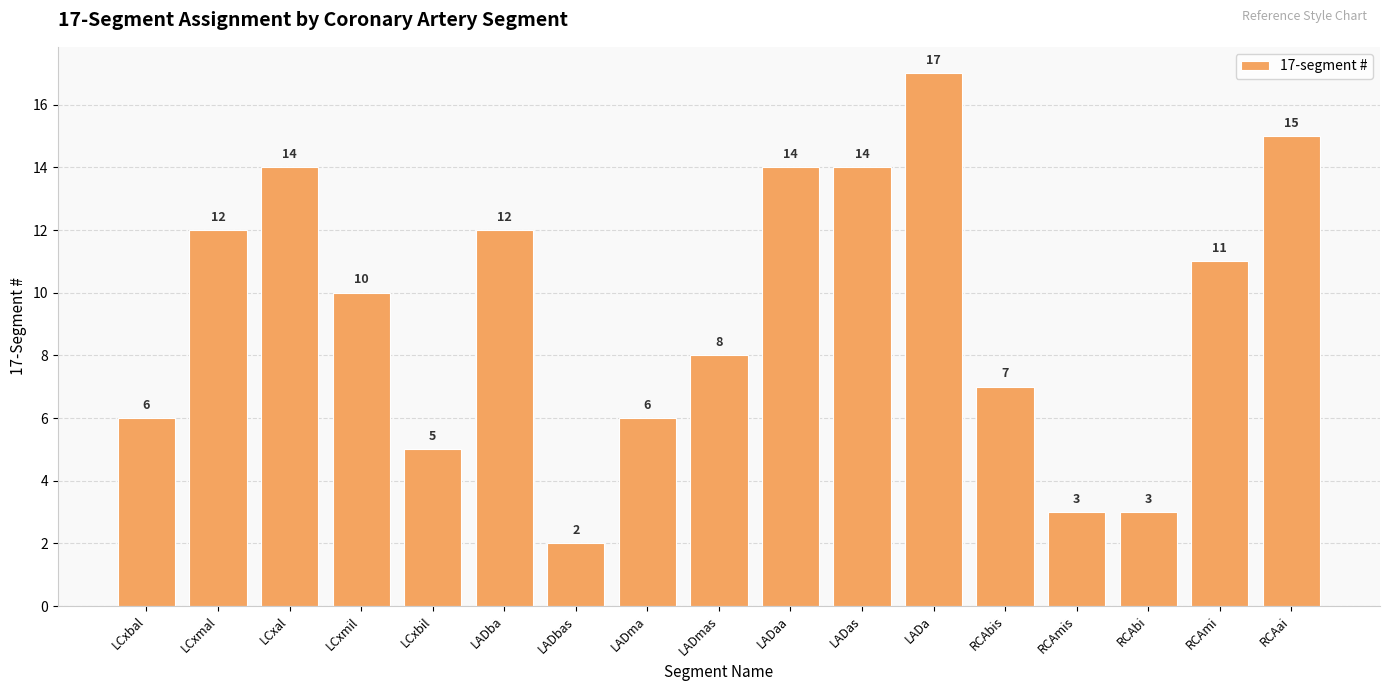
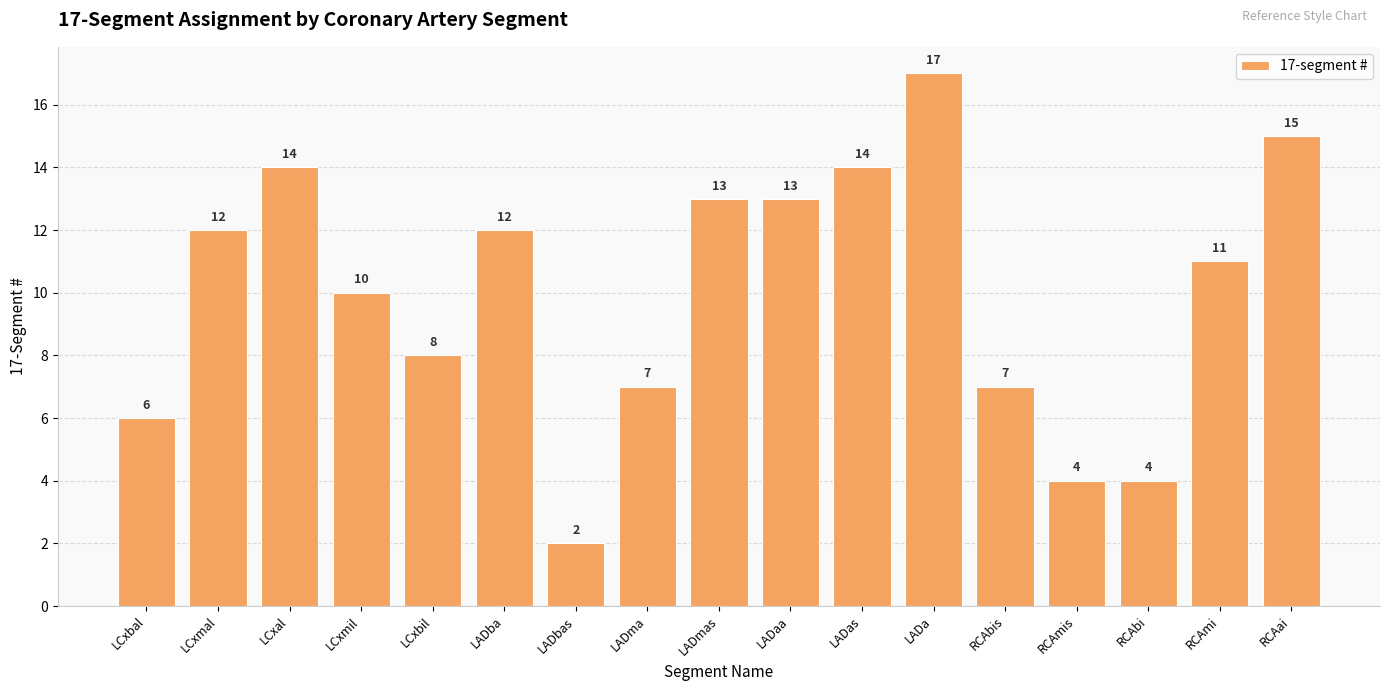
  {
    "LCxbal": 6,
    "LCxmal": 12,
    "LCxal": 14,
    "LCxmil": 10,
-   "LCxbil": 5,
+   "LCxbil": 8,
    "LADba": 12,
    "LADbas": 2,
-   "LADma": 6,
-   "LADmas": 8,
-   "LADaa": 14,
+   "LADma": 7,
+   "LADmas": 13,
+   "LADaa": 13,
    "LADas": 14,
    "LADa": 17,
    "RCAbis": 7,
-   "RCAmis": 3,
-   "RCAbi": 3,
+   "RCAmis": 4,
+   "RCAbi": 4,
    "RCAmi": 11,
    "RCAai": 15
  }
